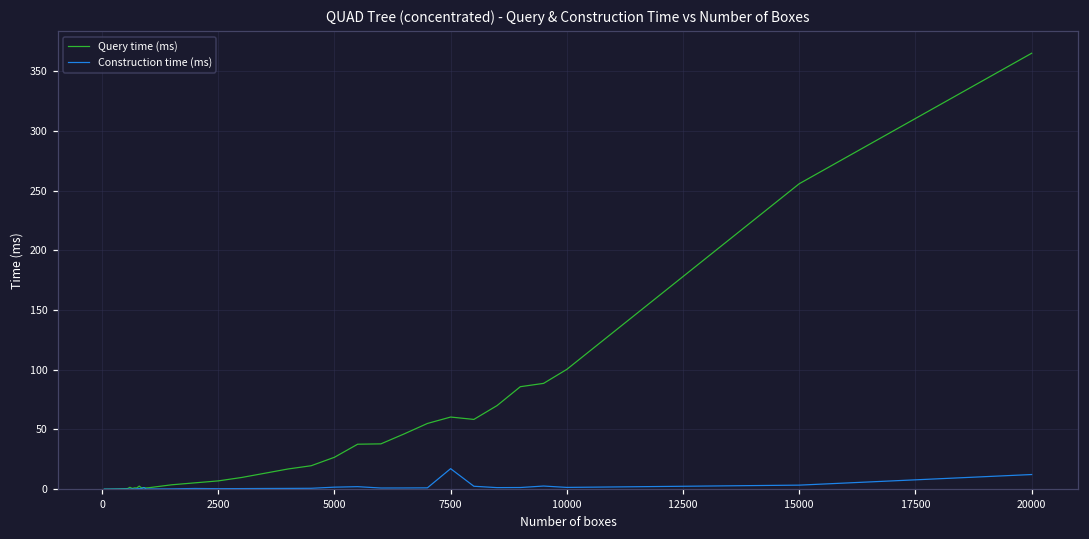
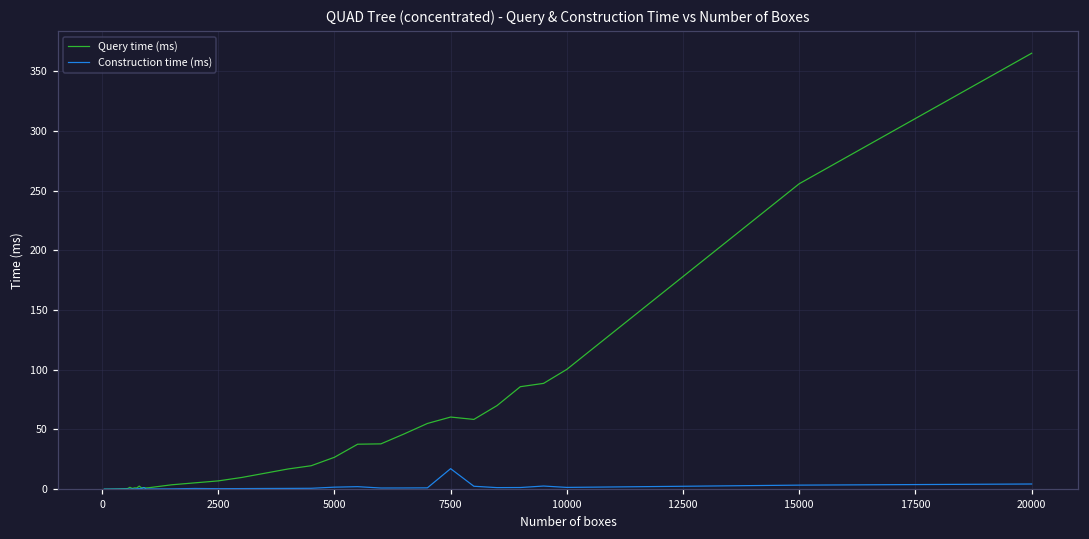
  {
    "Query time (ms)": {
      "2500": 7,
      "5000": 27,
      "7500": 60,
      "10000": 100,
      "15000": 256,
      "20000": 365
    },
    "Construction time (ms)": {
      "2500": 0,
      "5000": 2,
      "7500": 17,
      "10000": 1,
      "15000": 3,
-     "20000": 12
+     "20000": 4
    }
  }
